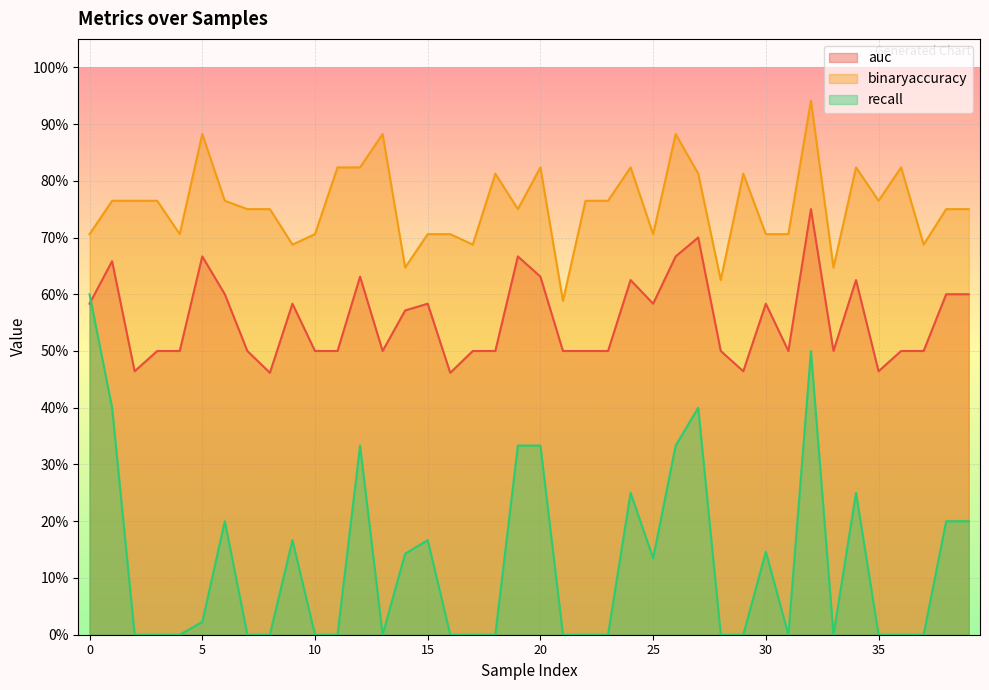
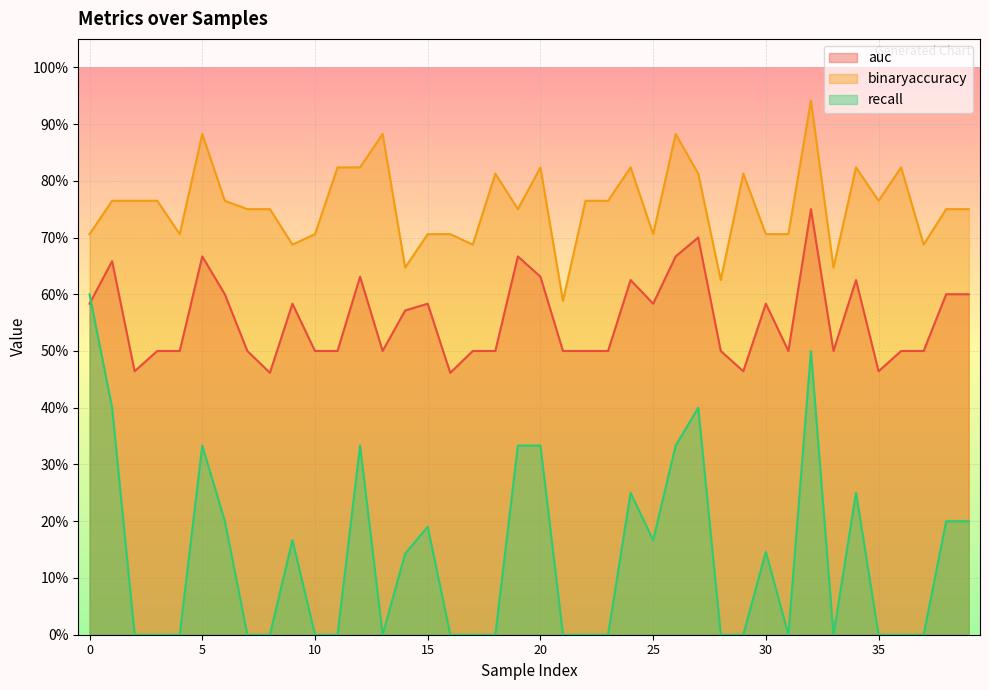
  {
    "recall": {
      "0": "60%",
-     "5": "2%",
+     "5": "33%",
      "10": "0%",
-     "15": "17%",
+     "15": "19%",
      "20": "33%",
-     "25": "13%",
+     "25": "17%",
      "30": "15%",
      "35": "0%"
    }
  }
